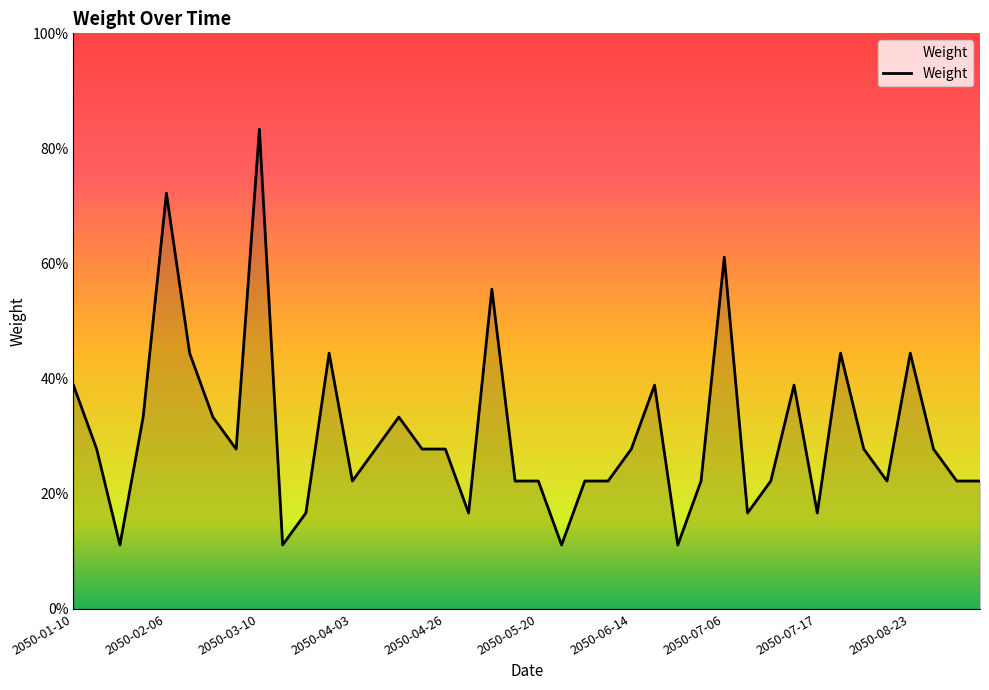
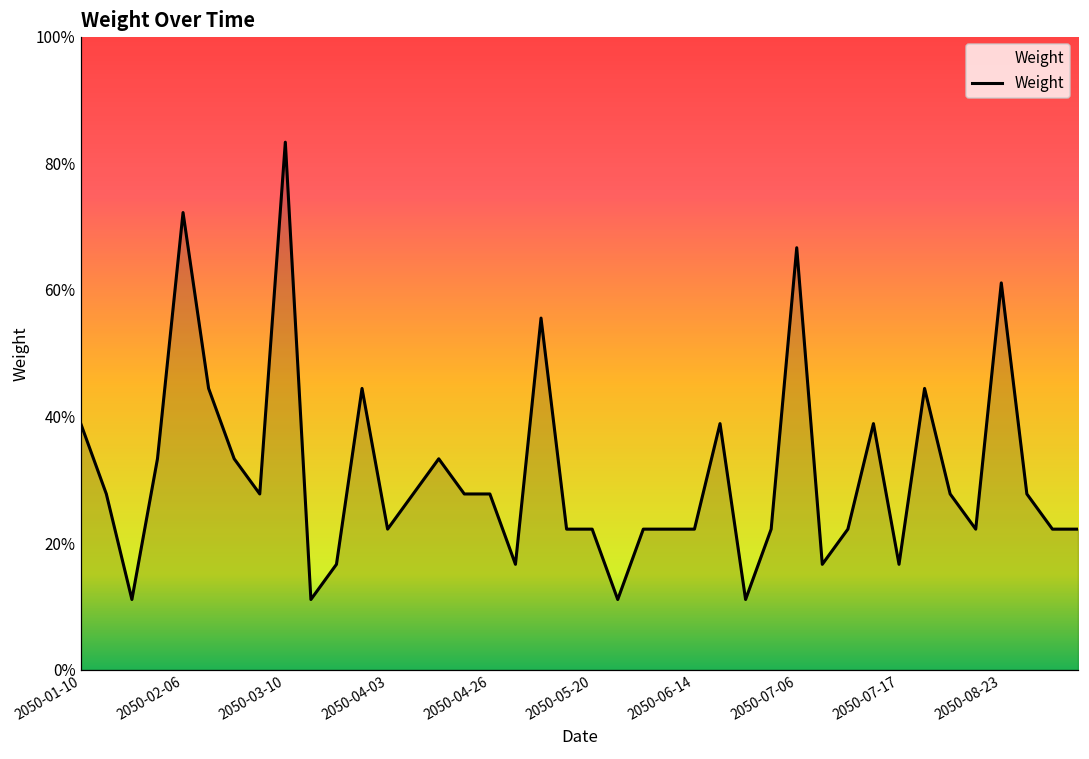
  {
    "2050-01-10": "39%",
    "2050-02-06": "72%",
    "2050-03-10": "83%",
    "2050-04-03": "22%",
    "2050-04-26": "28%",
    "2050-05-20": "22%",
-   "2050-06-14": "28%",
-   "2050-07-06": "61%",
+   "2050-06-14": "22%",
+   "2050-07-06": "67%",
    "2050-07-17": "17%",
-   "2050-08-23": "44%"
+   "2050-08-23": "61%"
  }
